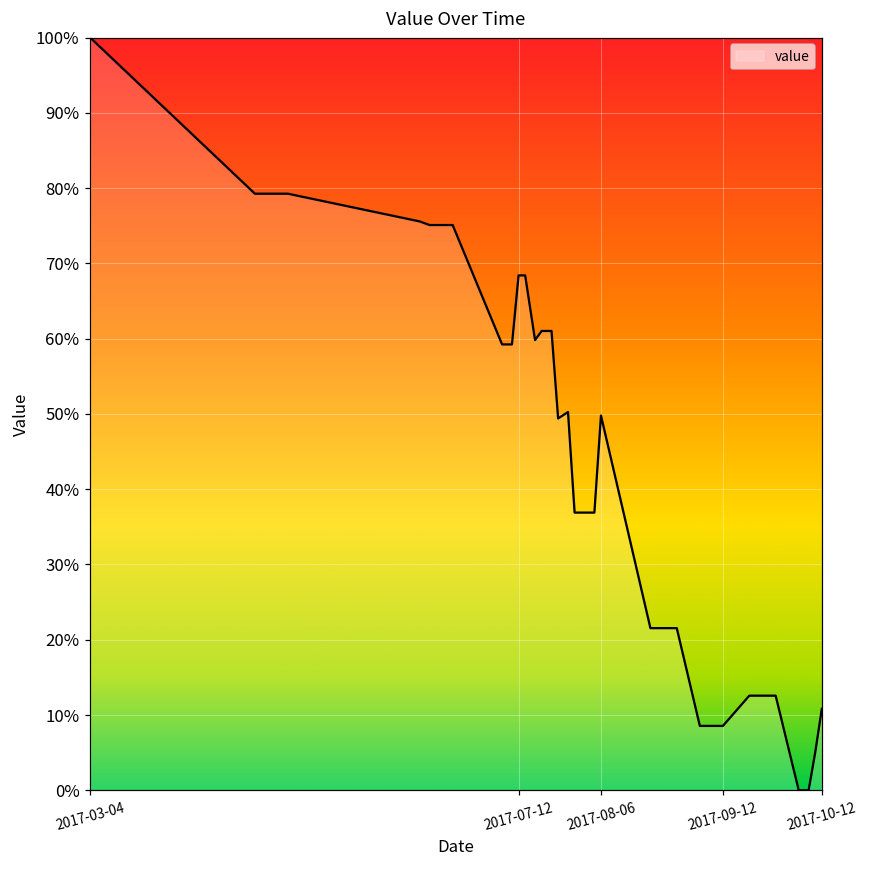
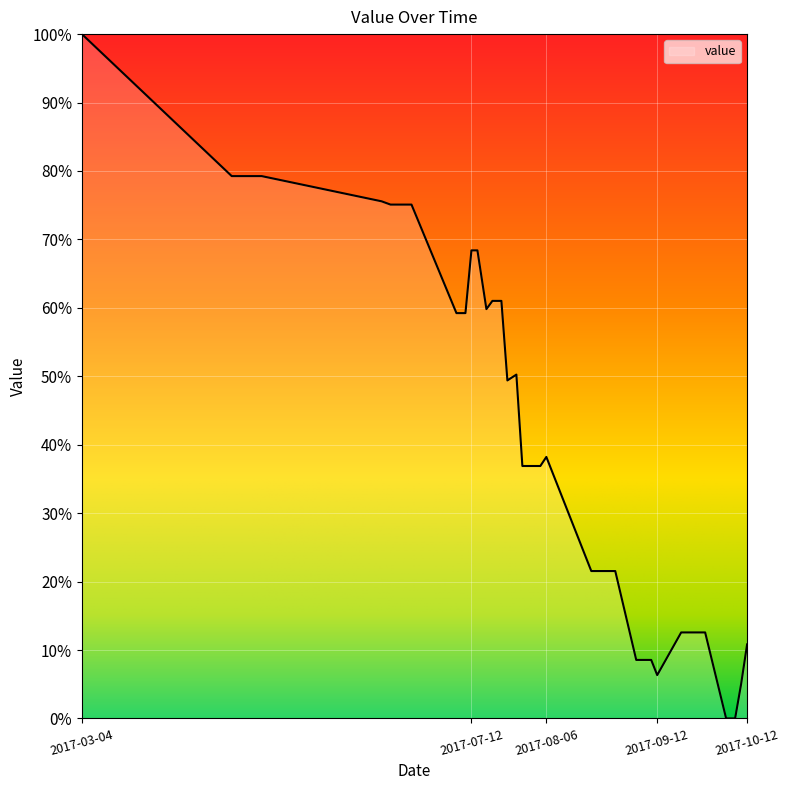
  {
    "2017-03-04": "100%",
    "2017-07-12": "68%",
-   "2017-08-06": "50%",
-   "2017-09-12": "9%",
+   "2017-08-06": "38%",
+   "2017-09-12": "6%",
    "2017-10-12": "11%"
  }
